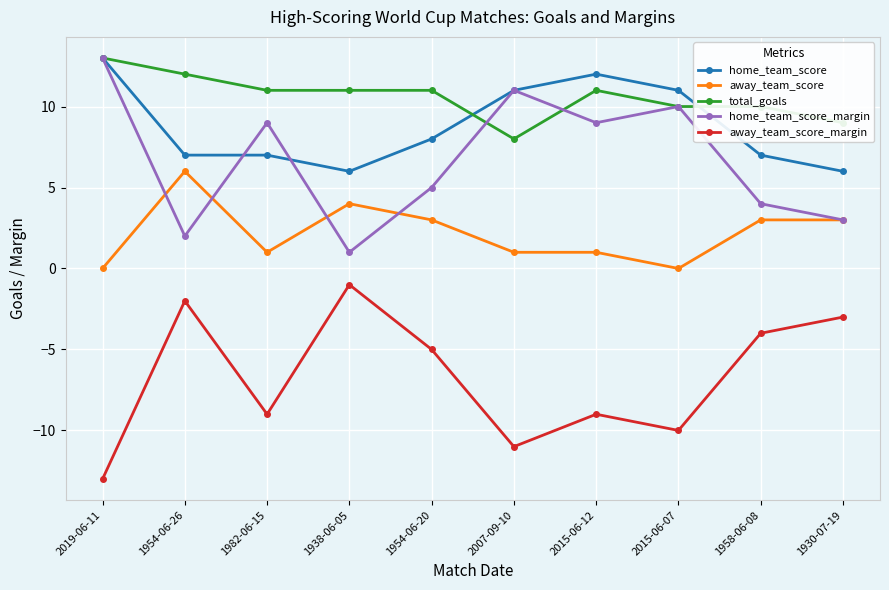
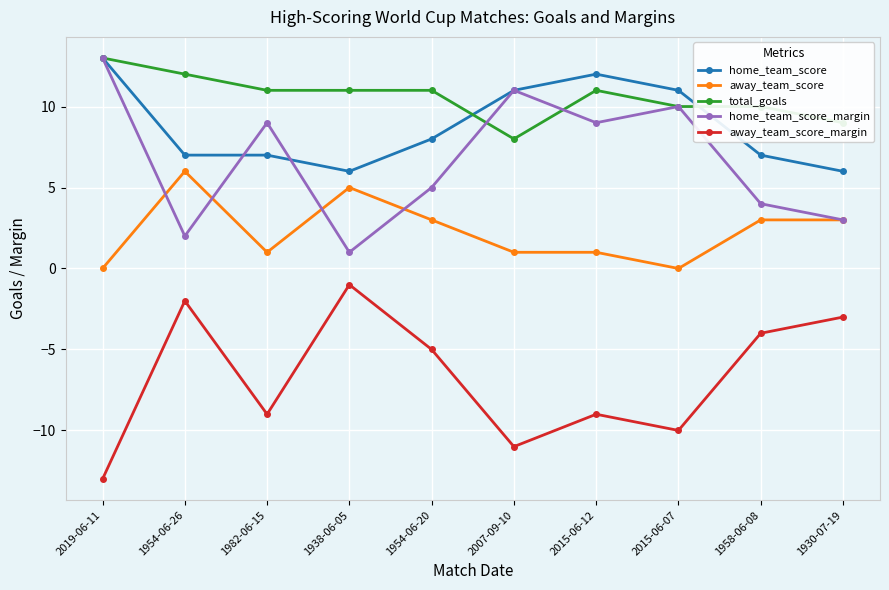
  {
    "home_team_score": {
      "1954-06-26": 7,
      "1982-06-15": 7,
      "1938-06-05": 6,
      "1954-06-20": 8,
      "2015-06-12": 12,
      "2015-06-07": 11,
      "1958-06-08": 7,
      "1930-07-19": 6
    },
    "away_team_score": {
      "2019-06-11": 0,
      "1954-06-26": 6,
      "1982-06-15": 1,
-     "1938-06-05": 4,
+     "1938-06-05": 5,
      "1954-06-20": 3,
      "2007-09-10": 1,
      "2015-06-12": 1,
      "2015-06-07": 0,
      "1958-06-08": 3
    },
    "total_goals": {
      "1954-06-26": 12,
      "1982-06-15": 11,
      "1938-06-05": 11,
      "1954-06-20": 11,
      "2007-09-10": 8,
      "2015-06-12": 11
    },
    "home_team_score_margin": {
      "1954-06-26": 2,
      "1982-06-15": 9,
      "1938-06-05": 1,
      "1954-06-20": 5,
      "2015-06-12": 9,
      "1958-06-08": 4
    },
    "away_team_score_margin": {
      "2019-06-11": -13,
      "1954-06-26": -2,
      "1982-06-15": -9,
      "1938-06-05": -1,
      "1954-06-20": -5,
      "2007-09-10": -11,
      "2015-06-12": -9,
      "2015-06-07": -10,
      "1958-06-08": -4,
      "1930-07-19": -3
    }
  }
